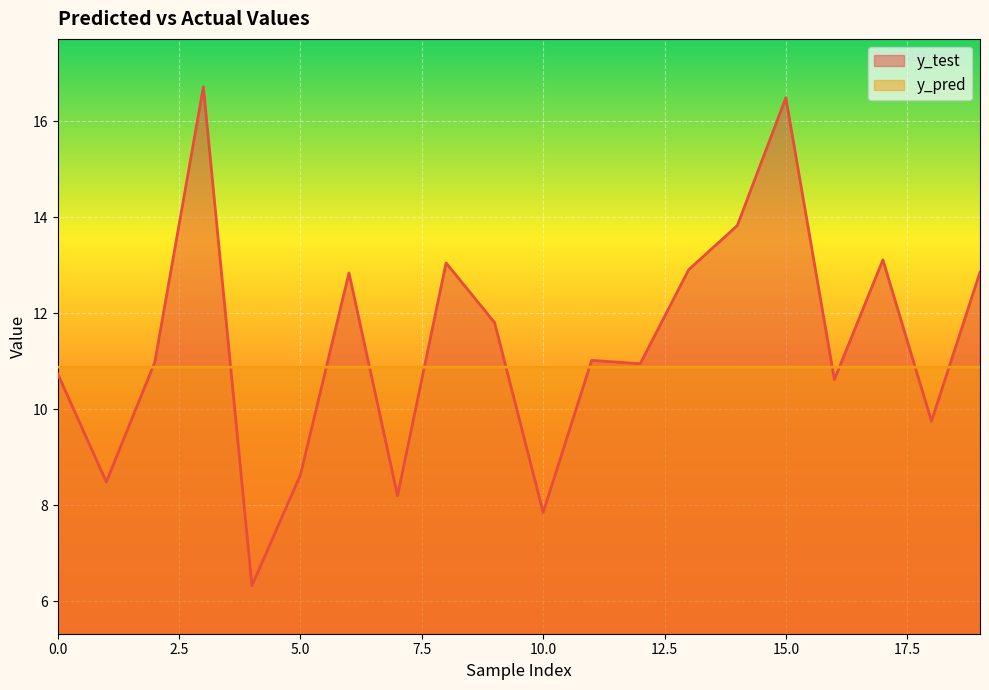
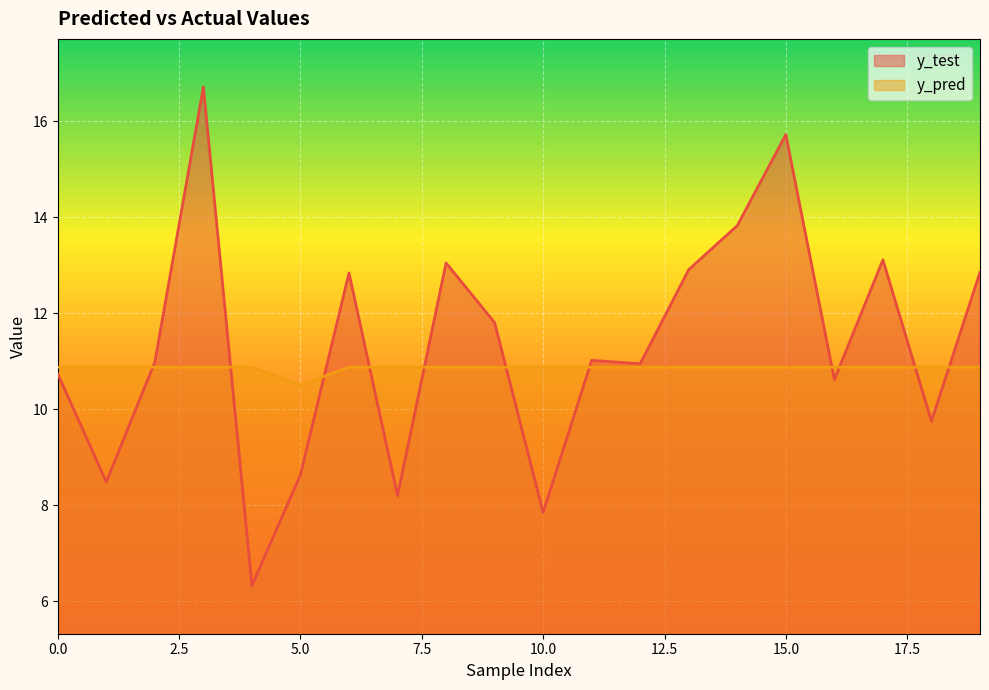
  {
    "y_test": {
      "0.0": 10.7,
      "5.0": 8.6,
      "10.0": 7.9,
-     "15.0": 16.5
+     "15.0": 15.7
    },
    "y_pred": {
      "0.0": 10.9,
-     "5.0": 10.9,
+     "5.0": 10.5,
      "10.0": 10.9,
      "15.0": 10.9
    }
  }
